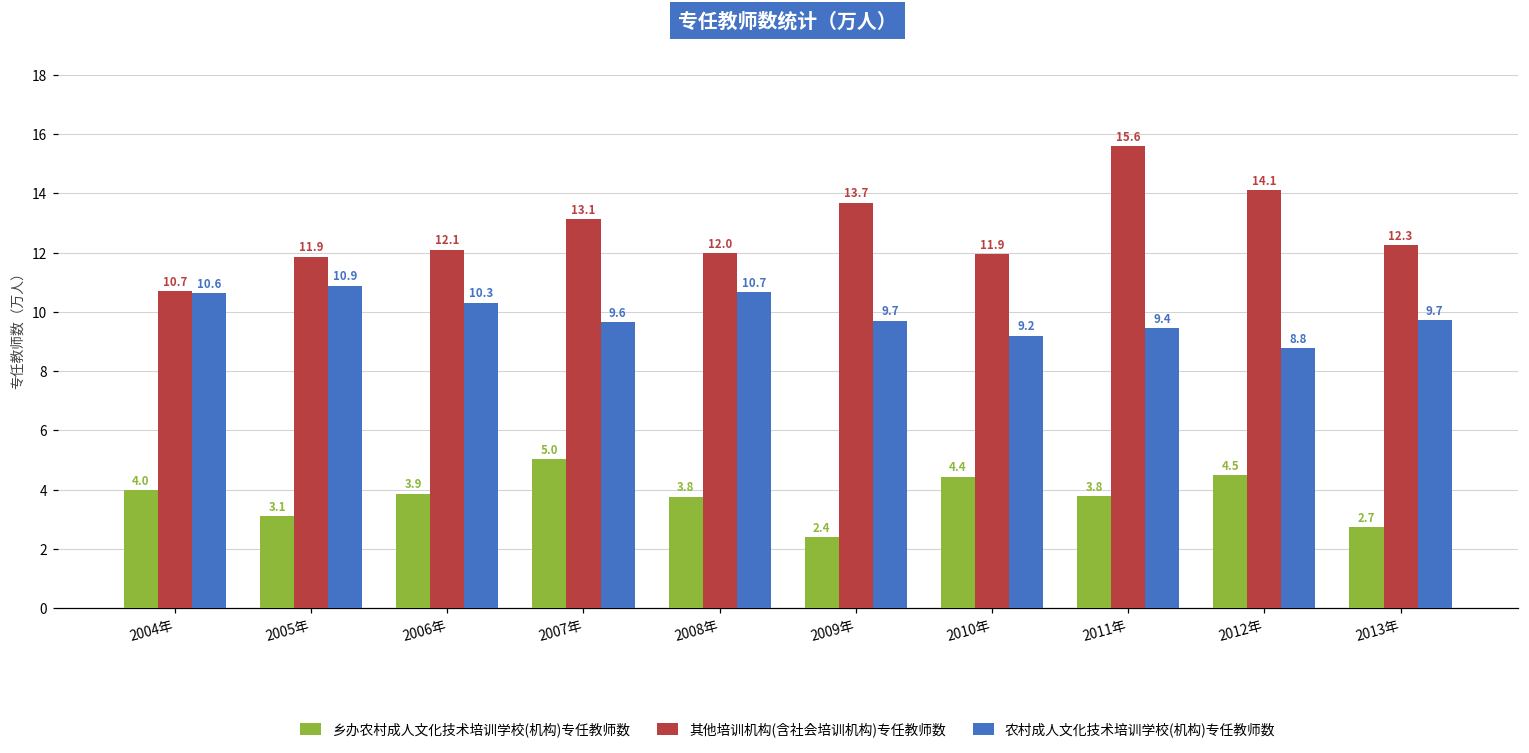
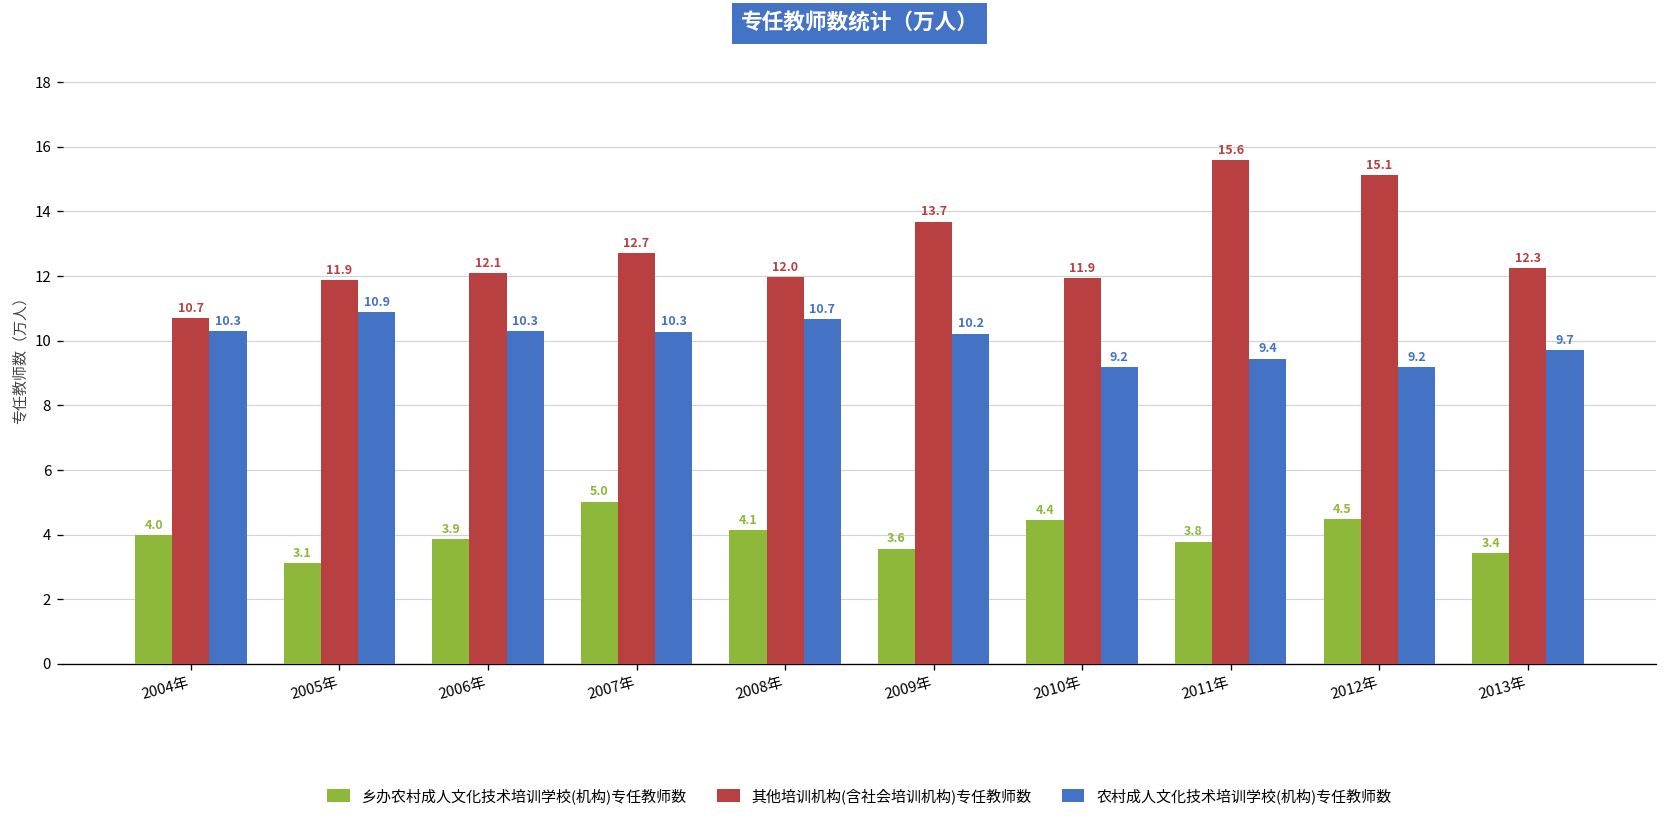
  {
    "乡办农村成人文化技术培训学校(机构)专任教师数": {
      "2004年": 4.0,
      "2005年": 3.1,
      "2006年": 3.9,
      "2007年": 5.0,
-     "2008年": 3.8,
-     "2009年": 2.4,
+     "2008年": 4.1,
+     "2009年": 3.6,
      "2010年": 4.4,
      "2011年": 3.8,
      "2012年": 4.5,
-     "2013年": 2.7
+     "2013年": 3.4
    },
    "其他培训机构(含社会培训机构)专任教师数": {
      "2004年": 10.7,
      "2005年": 11.9,
      "2006年": 12.1,
-     "2007年": 13.1,
+     "2007年": 12.7,
      "2008年": 12.0,
      "2009年": 13.7,
      "2010年": 11.9,
      "2011年": 15.6,
-     "2012年": 14.1,
+     "2012年": 15.1,
      "2013年": 12.3
    },
    "农村成人文化技术培训学校(机构)专任教师数": {
-     "2004年": 10.6,
+     "2004年": 10.3,
      "2005年": 10.9,
      "2006年": 10.3,
-     "2007年": 9.6,
+     "2007年": 10.3,
      "2008年": 10.7,
-     "2009年": 9.7,
+     "2009年": 10.2,
      "2010年": 9.2,
      "2011年": 9.4,
-     "2012年": 8.8,
+     "2012年": 9.2,
      "2013年": 9.7
    }
  }
